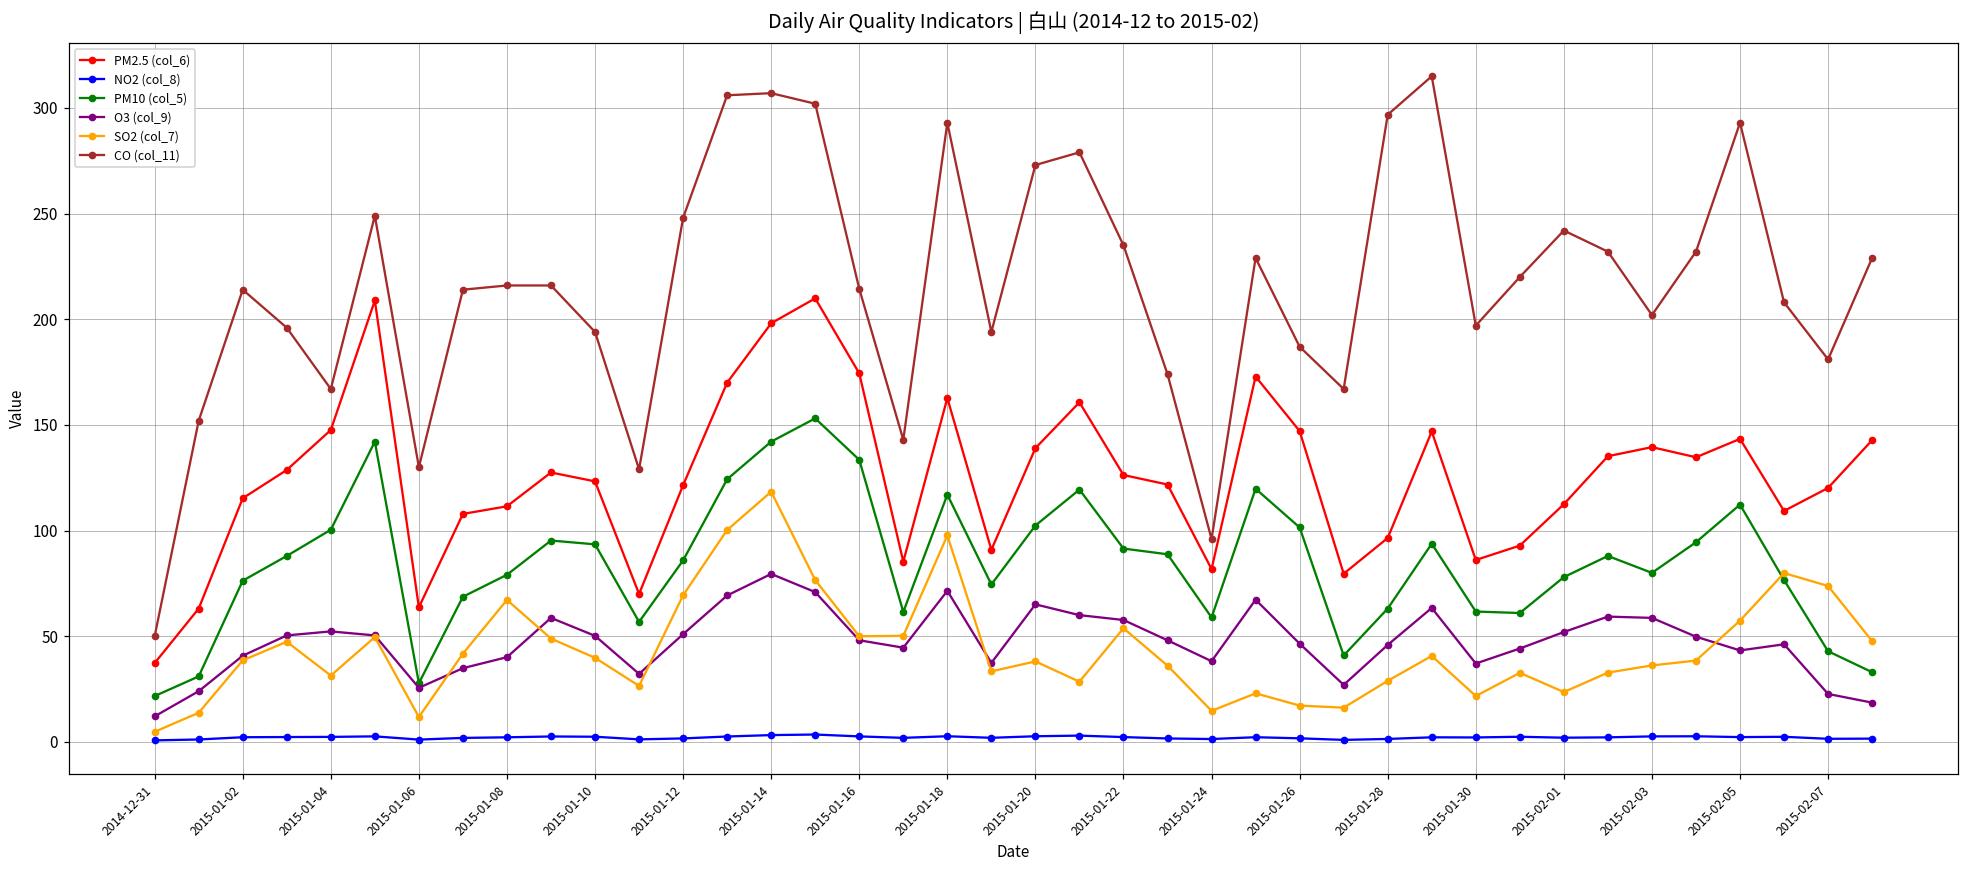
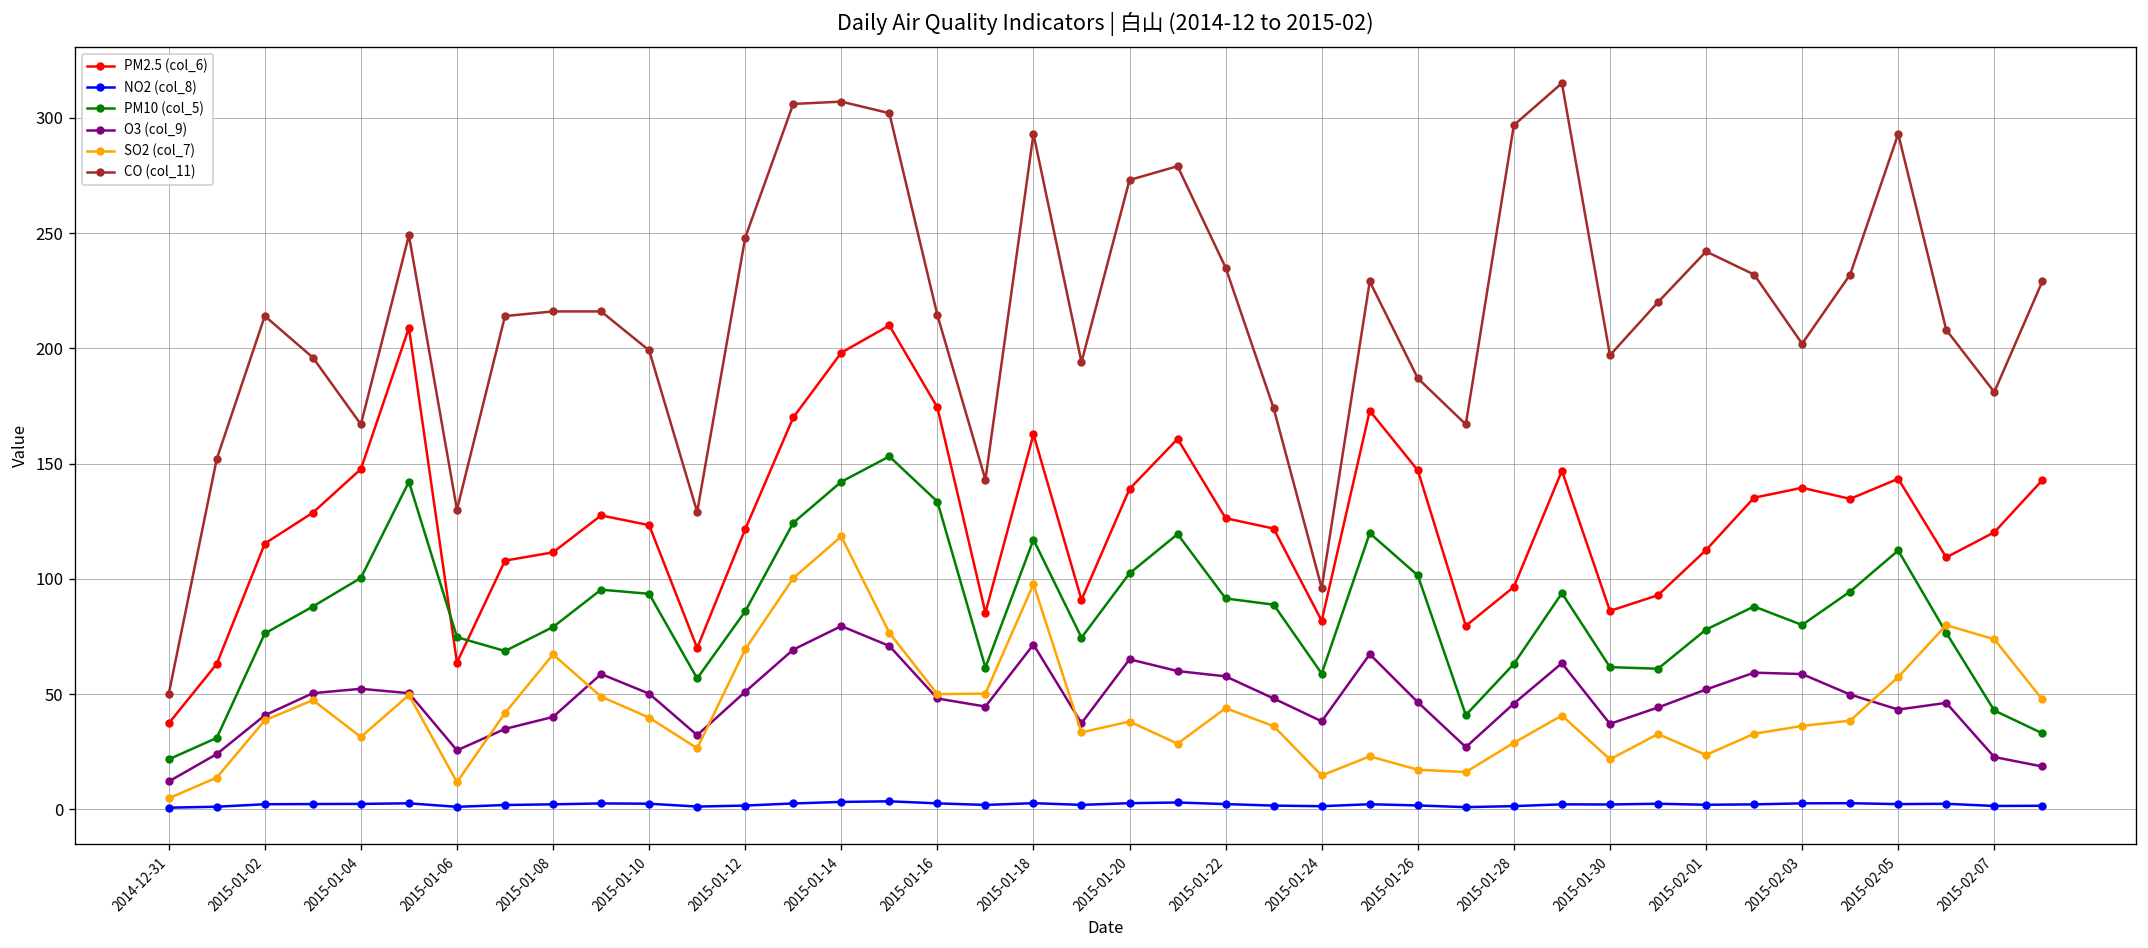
  {
    "PM2.5 (col_6)": {
      "2014-12-31": 37,
      "2015-01-02": 115,
      "2015-01-04": 148,
      "2015-01-06": 64,
      "2015-01-08": 112,
      "2015-01-10": 123,
      "2015-01-12": 122,
      "2015-01-14": 198,
      "2015-01-16": 174,
      "2015-01-18": 163,
      "2015-01-20": 139,
      "2015-01-22": 126,
      "2015-01-24": 82,
      "2015-01-26": 147,
      "2015-01-28": 97,
      "2015-01-30": 86,
      "2015-02-01": 113,
      "2015-02-03": 140,
      "2015-02-05": 143,
      "2015-02-07": 120
    },
    "NO2 (col_8)": {
      "2014-12-31": 1,
      "2015-01-02": 2,
      "2015-01-04": 2,
      "2015-01-06": 1,
      "2015-01-08": 2,
      "2015-01-10": 2,
      "2015-01-12": 2,
      "2015-01-14": 3,
      "2015-01-16": 3,
      "2015-01-18": 3,
      "2015-01-20": 3,
      "2015-01-22": 2,
      "2015-01-24": 1,
      "2015-01-26": 2,
      "2015-01-28": 1,
      "2015-01-30": 2,
      "2015-02-01": 2,
      "2015-02-03": 3,
      "2015-02-05": 2,
      "2015-02-07": 1
    },
    "PM10 (col_5)": {
      "2014-12-31": 22,
      "2015-01-02": 76,
      "2015-01-04": 100,
-     "2015-01-06": 28,
+     "2015-01-06": 75,
      "2015-01-08": 79,
      "2015-01-10": 94,
      "2015-01-12": 86,
      "2015-01-14": 142,
      "2015-01-16": 134,
      "2015-01-18": 117,
      "2015-01-20": 102,
      "2015-01-22": 92,
      "2015-01-24": 59,
      "2015-01-26": 102,
      "2015-01-28": 63,
      "2015-01-30": 62,
      "2015-02-01": 78,
      "2015-02-03": 80,
      "2015-02-05": 112,
      "2015-02-07": 43
    },
    "O3 (col_9)": {
      "2014-12-31": 12,
      "2015-01-02": 41,
      "2015-01-04": 52,
      "2015-01-06": 26,
      "2015-01-08": 40,
      "2015-01-10": 50,
      "2015-01-12": 51,
      "2015-01-14": 80,
      "2015-01-16": 48,
      "2015-01-18": 72,
      "2015-01-20": 65,
      "2015-01-22": 58,
      "2015-01-24": 38,
      "2015-01-26": 47,
      "2015-01-28": 46,
      "2015-01-30": 37,
      "2015-02-01": 52,
      "2015-02-03": 59,
      "2015-02-05": 43,
      "2015-02-07": 23
    },
    "SO2 (col_7)": {
      "2014-12-31": 5,
      "2015-01-02": 39,
      "2015-01-04": 31,
      "2015-01-06": 12,
      "2015-01-08": 67,
      "2015-01-10": 40,
      "2015-01-12": 69,
      "2015-01-14": 118,
      "2015-01-16": 50,
      "2015-01-18": 98,
      "2015-01-20": 38,
-     "2015-01-22": 54,
+     "2015-01-22": 44,
      "2015-01-24": 15,
      "2015-01-26": 17,
      "2015-01-28": 29,
      "2015-01-30": 22,
      "2015-02-01": 24,
      "2015-02-03": 36,
      "2015-02-05": 57,
      "2015-02-07": 74
    },
    "CO (col_11)": {
      "2014-12-31": 50,
      "2015-01-02": 214,
      "2015-01-04": 167,
      "2015-01-06": 130,
      "2015-01-08": 216,
-     "2015-01-10": 194,
+     "2015-01-10": 199,
      "2015-01-12": 248,
      "2015-01-14": 307,
      "2015-01-16": 214,
      "2015-01-18": 293,
      "2015-01-20": 273,
      "2015-01-22": 235,
      "2015-01-24": 96,
      "2015-01-26": 187,
      "2015-01-28": 297,
      "2015-01-30": 197,
      "2015-02-01": 242,
      "2015-02-03": 202,
      "2015-02-05": 293,
      "2015-02-07": 181
    }
  }
